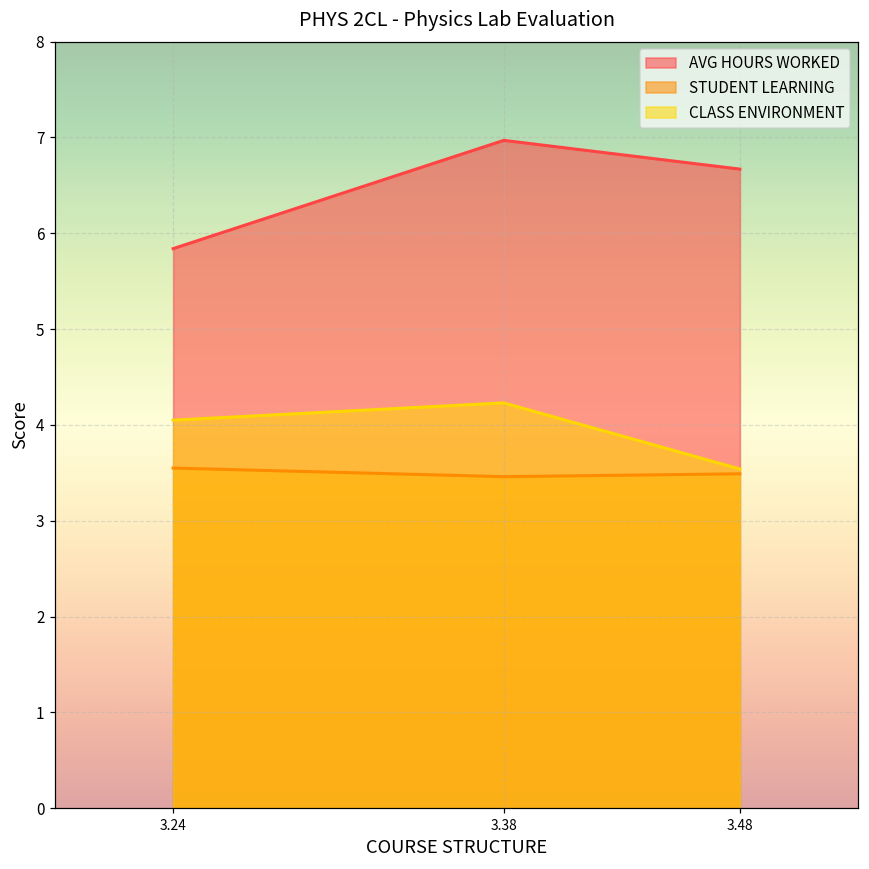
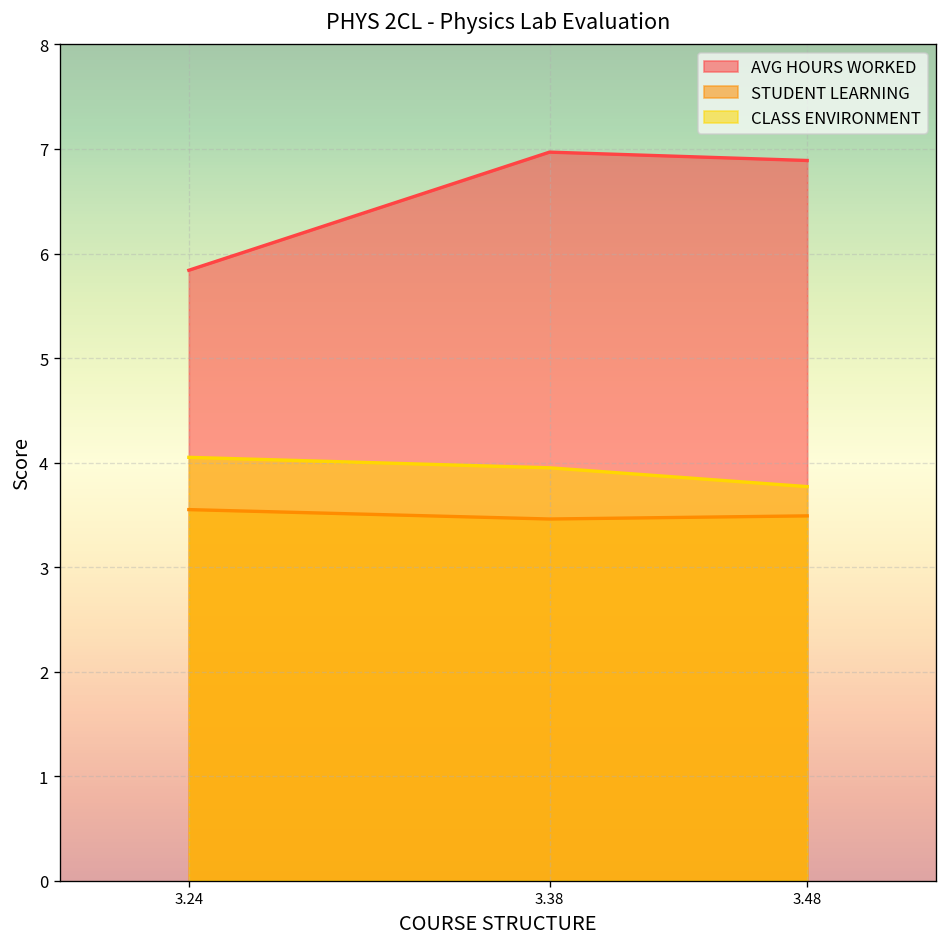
  {
    "AVG HOURS WORKED": {
      "3.24": 5.8,
      "3.38": 7.0,
-     "3.48": 6.7
+     "3.48": 6.9
    },
    "STUDENT LEARNING": {
      "3.24": 3.6,
      "3.38": 3.5,
      "3.48": 3.5
    },
    "CLASS ENVIRONMENT": {
      "3.24": 4.1,
-     "3.38": 4.2,
-     "3.48": 3.5
+     "3.38": 4.0,
+     "3.48": 3.8
    }
  }
